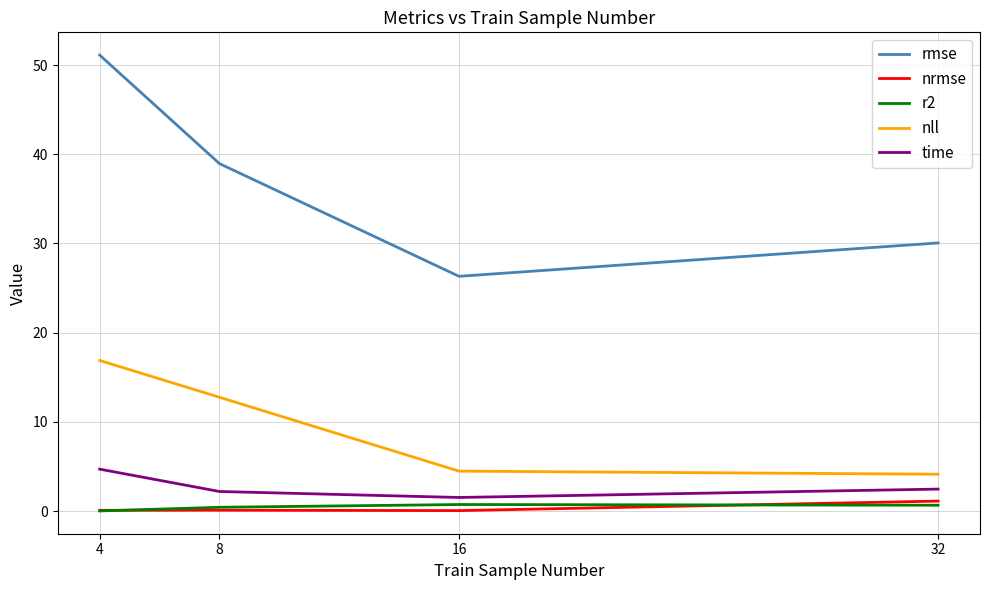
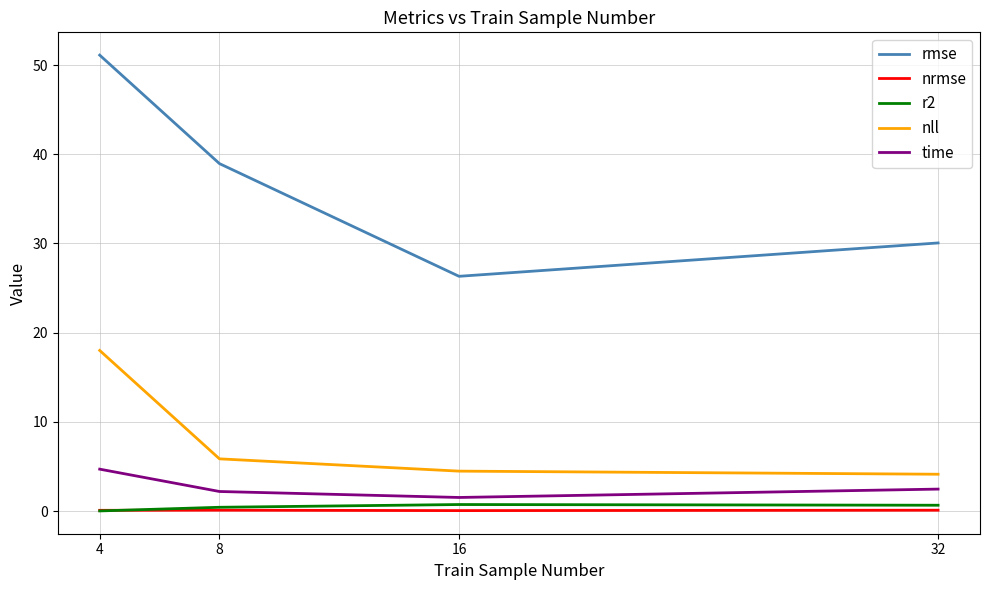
  {
    "rmse": {
      "4": 51,
      "8": 39,
      "16": 26,
      "32": 30
    },
    "nrmse": {
      "8": 0,
      "16": 0,
-     "32": 1
+     "32": 0
    },
    "r2": {
      "8": 0,
      "16": 1,
      "32": 1
    },
    "nll": {
-     "4": 17,
-     "8": 13,
+     "4": 18,
+     "8": 6,
      "16": 4,
      "32": 4
    },
    "time": {
      "4": 5,
      "8": 2,
      "16": 2,
      "32": 2
    }
  }
